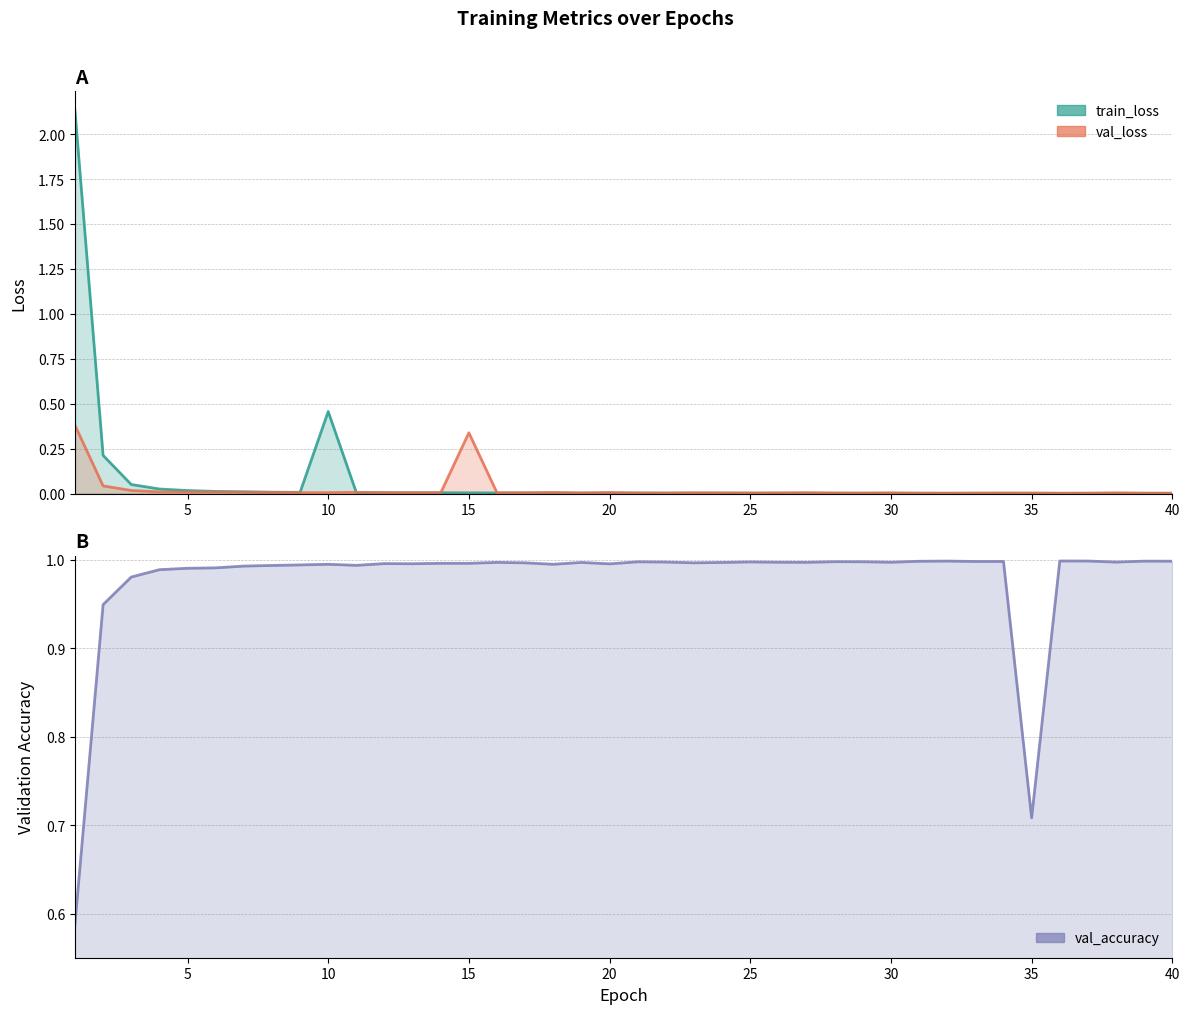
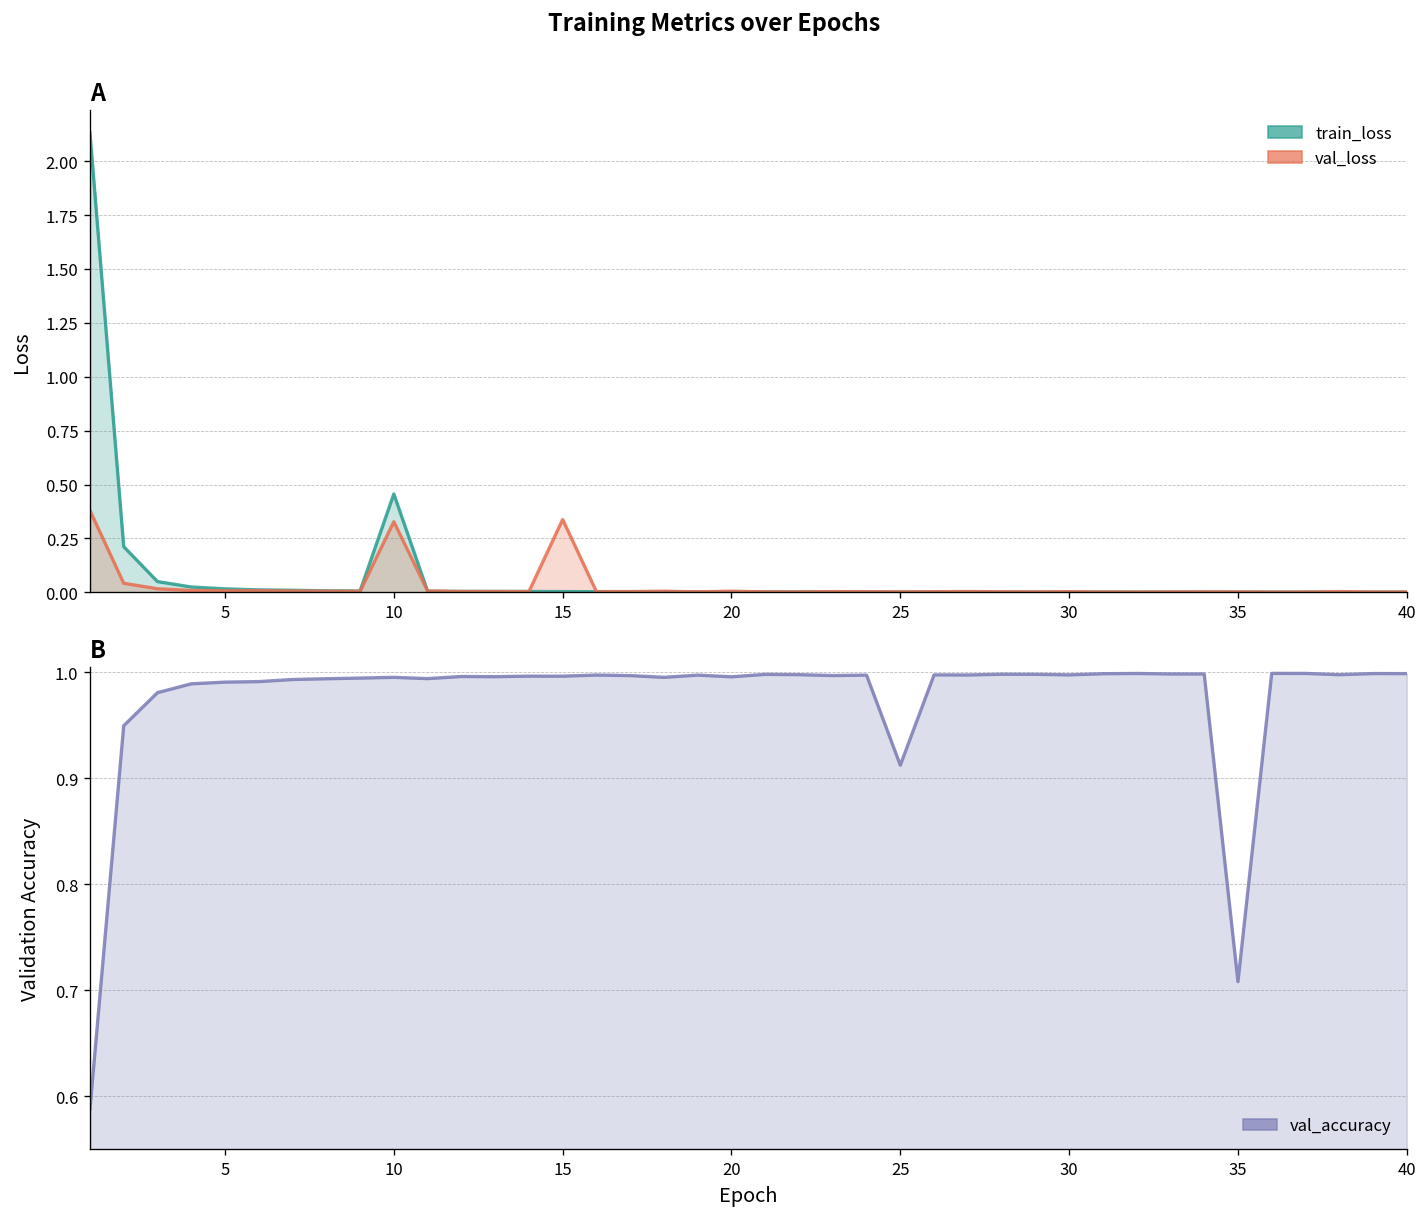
  {
    "A": {
      "train_loss": {
        "10": 0.46,
        "15": 0.00
      },
      "val_loss": {
-       "10": 0.01,
+       "10": 0.33,
        "15": 0.34
      }
    },
    "B": {
      "5": 0.99,
      "10": 1.00,
      "15": 1.00,
      "20": 1.00,
-     "25": 1.00,
+     "25": 0.91,
      "30": 1.00,
      "35": 0.71,
      "40": 1.00
    }
  }
